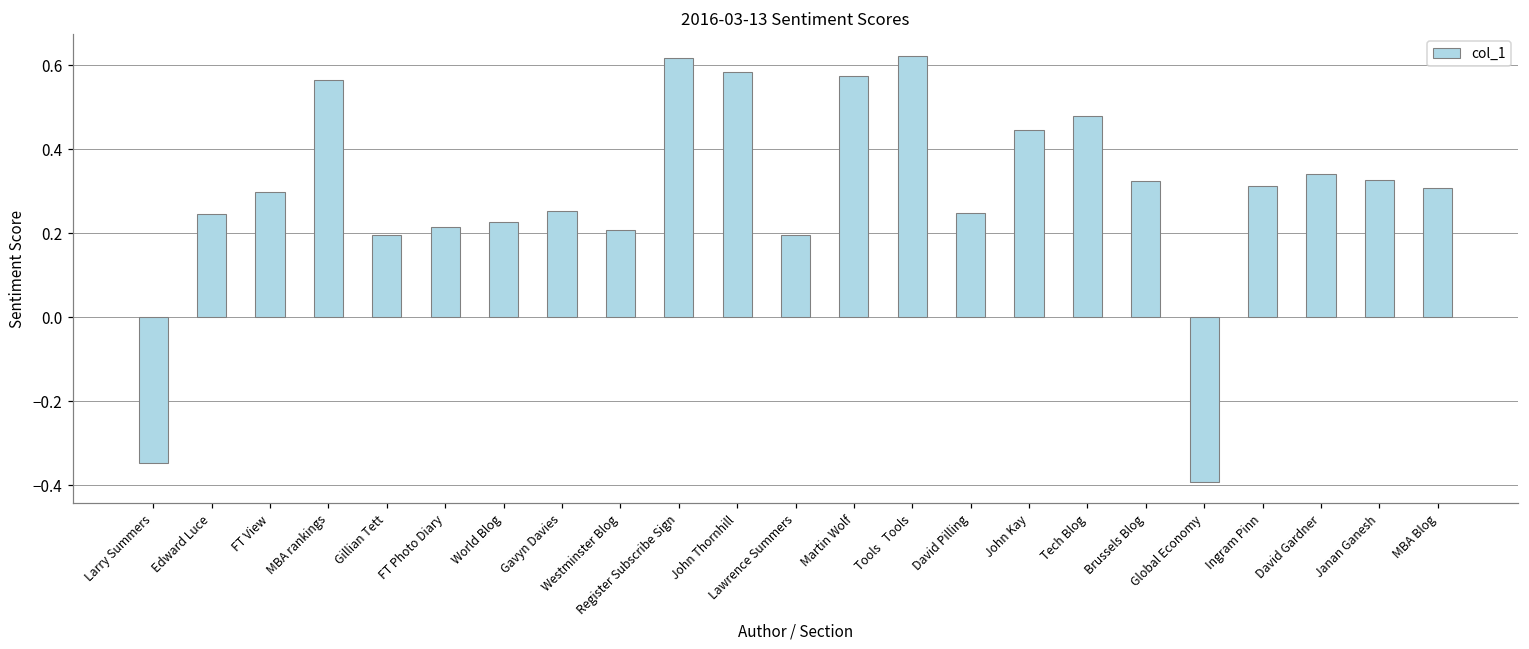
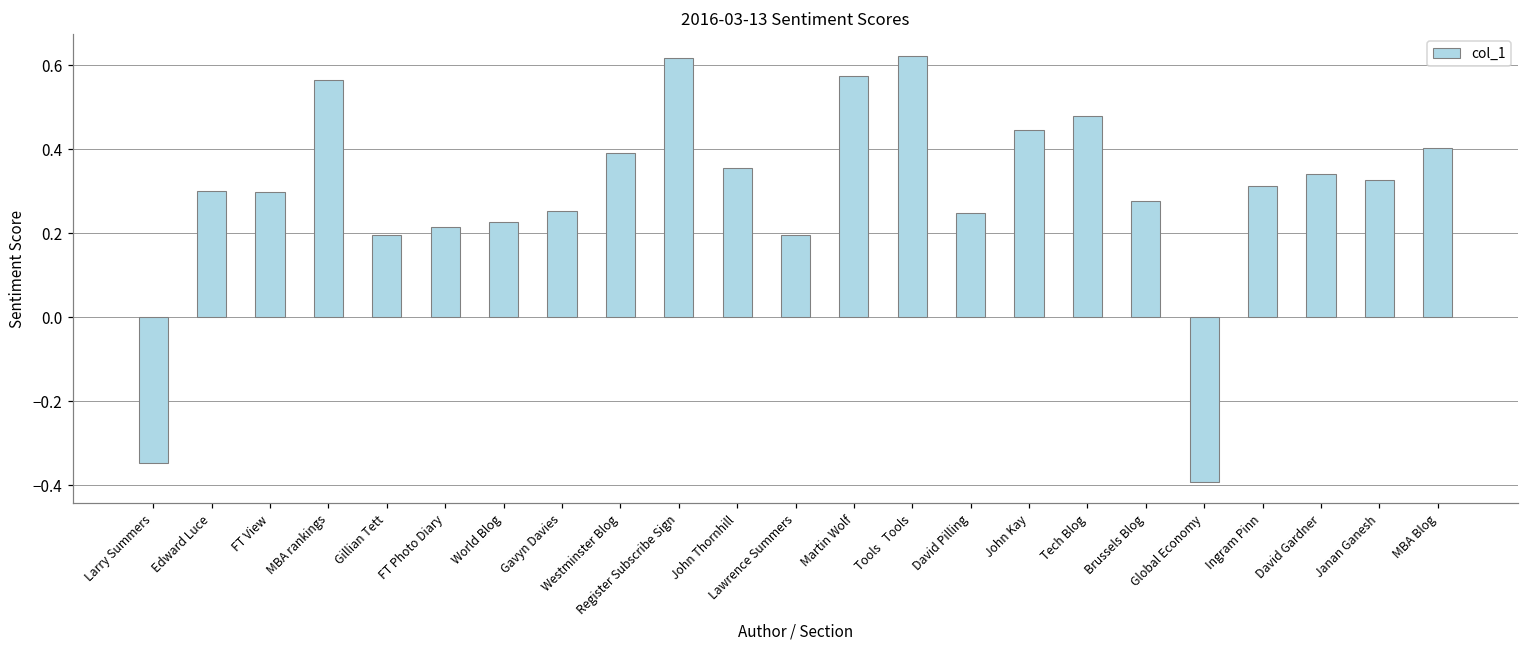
  {
    "Larry Summers": -0.35,
-   "Edward Luce": 0.24,
+   "Edward Luce": 0.30,
    "FT View": 0.30,
    "MBA rankings": 0.57,
    "Gillian Tett": 0.20,
    "FT Photo Diary": 0.21,
    "World Blog": 0.23,
    "Gavyn Davies": 0.25,
-   "Westminster Blog": 0.21,
+   "Westminster Blog": 0.39,
    "Register Subscribe Sign": 0.62,
-   "John Thornhill": 0.58,
+   "John Thornhill": 0.36,
    "Lawrence Summers": 0.20,
    "Martin Wolf": 0.57,
    "Tools Tools": 0.62,
    "David Pilling": 0.25,
    "John Kay": 0.45,
    "Tech Blog": 0.48,
-   "Brussels Blog": 0.32,
+   "Brussels Blog": 0.28,
    "Global Economy": -0.39,
    "Ingram Pinn": 0.31,
    "David Gardner": 0.34,
    "Janan Ganesh": 0.33,
-   "MBA Blog": 0.31
+   "MBA Blog": 0.40
  }
